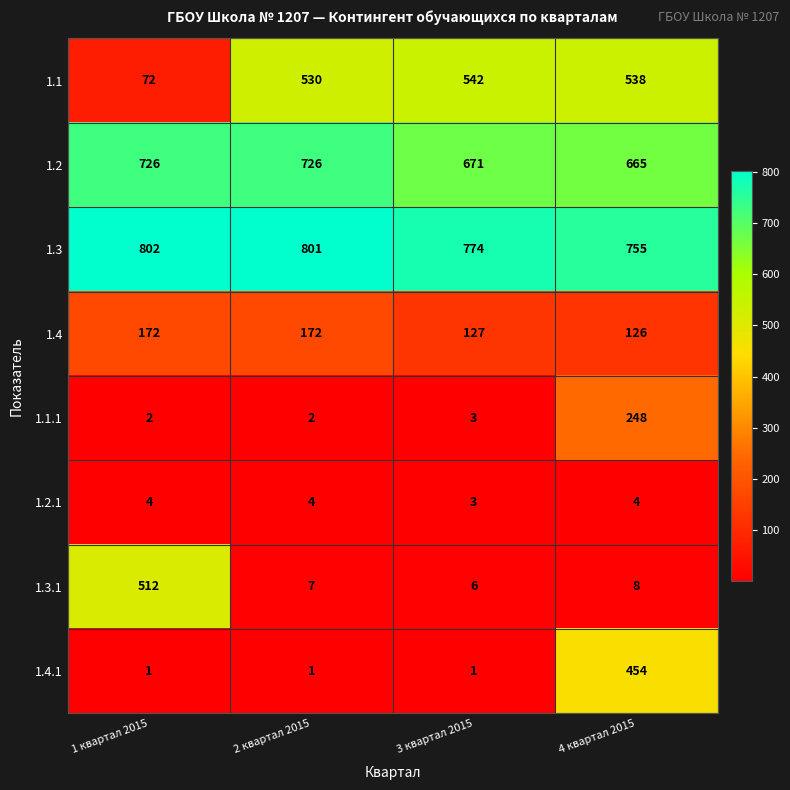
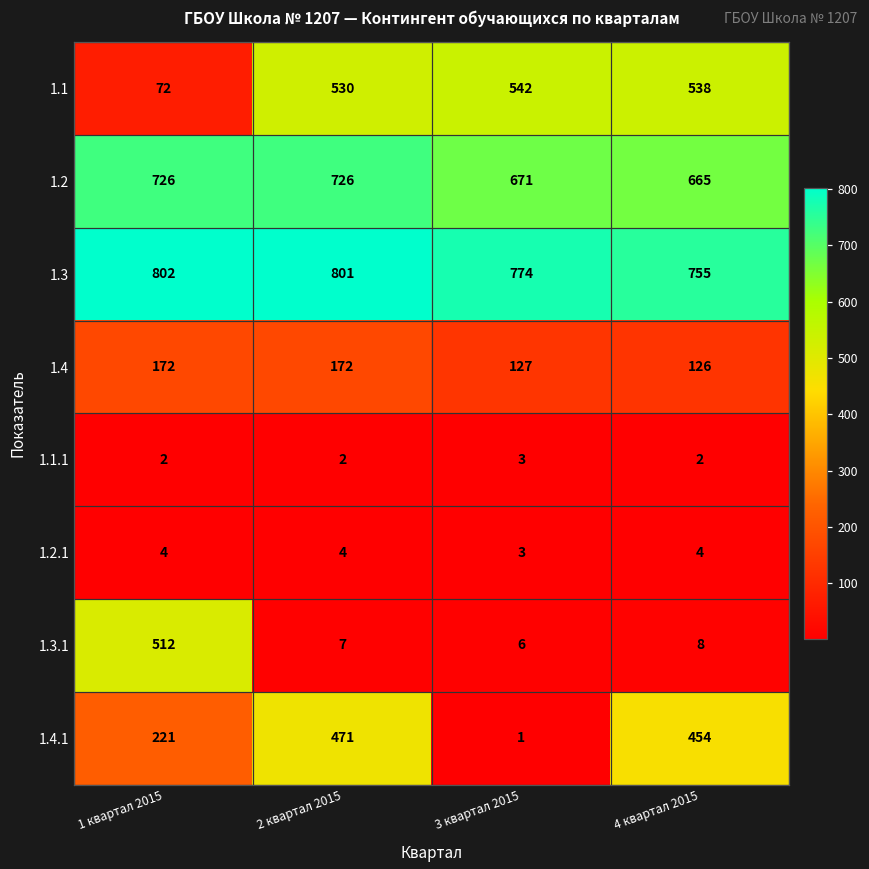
  {
    "1.1": {
      "1 квартал 2015": 72,
      "2 квартал 2015": 530,
      "3 квартал 2015": 542,
      "4 квартал 2015": 538
    },
    "1.2": {
      "1 квартал 2015": 726,
      "2 квартал 2015": 726,
      "3 квартал 2015": 671,
      "4 квартал 2015": 665
    },
    "1.3": {
      "1 квартал 2015": 802,
      "2 квартал 2015": 801,
      "3 квартал 2015": 774,
      "4 квартал 2015": 755
    },
    "1.4": {
      "1 квартал 2015": 172,
      "2 квартал 2015": 172,
      "3 квартал 2015": 127,
      "4 квартал 2015": 126
    },
    "1.1.1": {
      "1 квартал 2015": 2,
      "2 квартал 2015": 2,
      "3 квартал 2015": 3,
-     "4 квартал 2015": 248
+     "4 квартал 2015": 2
    },
    "1.2.1": {
      "1 квартал 2015": 4,
      "2 квартал 2015": 4,
      "3 квартал 2015": 3,
      "4 квартал 2015": 4
    },
    "1.3.1": {
      "1 квартал 2015": 512,
      "2 квартал 2015": 7,
      "3 квартал 2015": 6,
      "4 квартал 2015": 8
    },
    "1.4.1": {
-     "1 квартал 2015": 1,
-     "2 квартал 2015": 1,
+     "1 квартал 2015": 221,
+     "2 квартал 2015": 471,
      "3 квартал 2015": 1,
      "4 квартал 2015": 454
    }
  }
